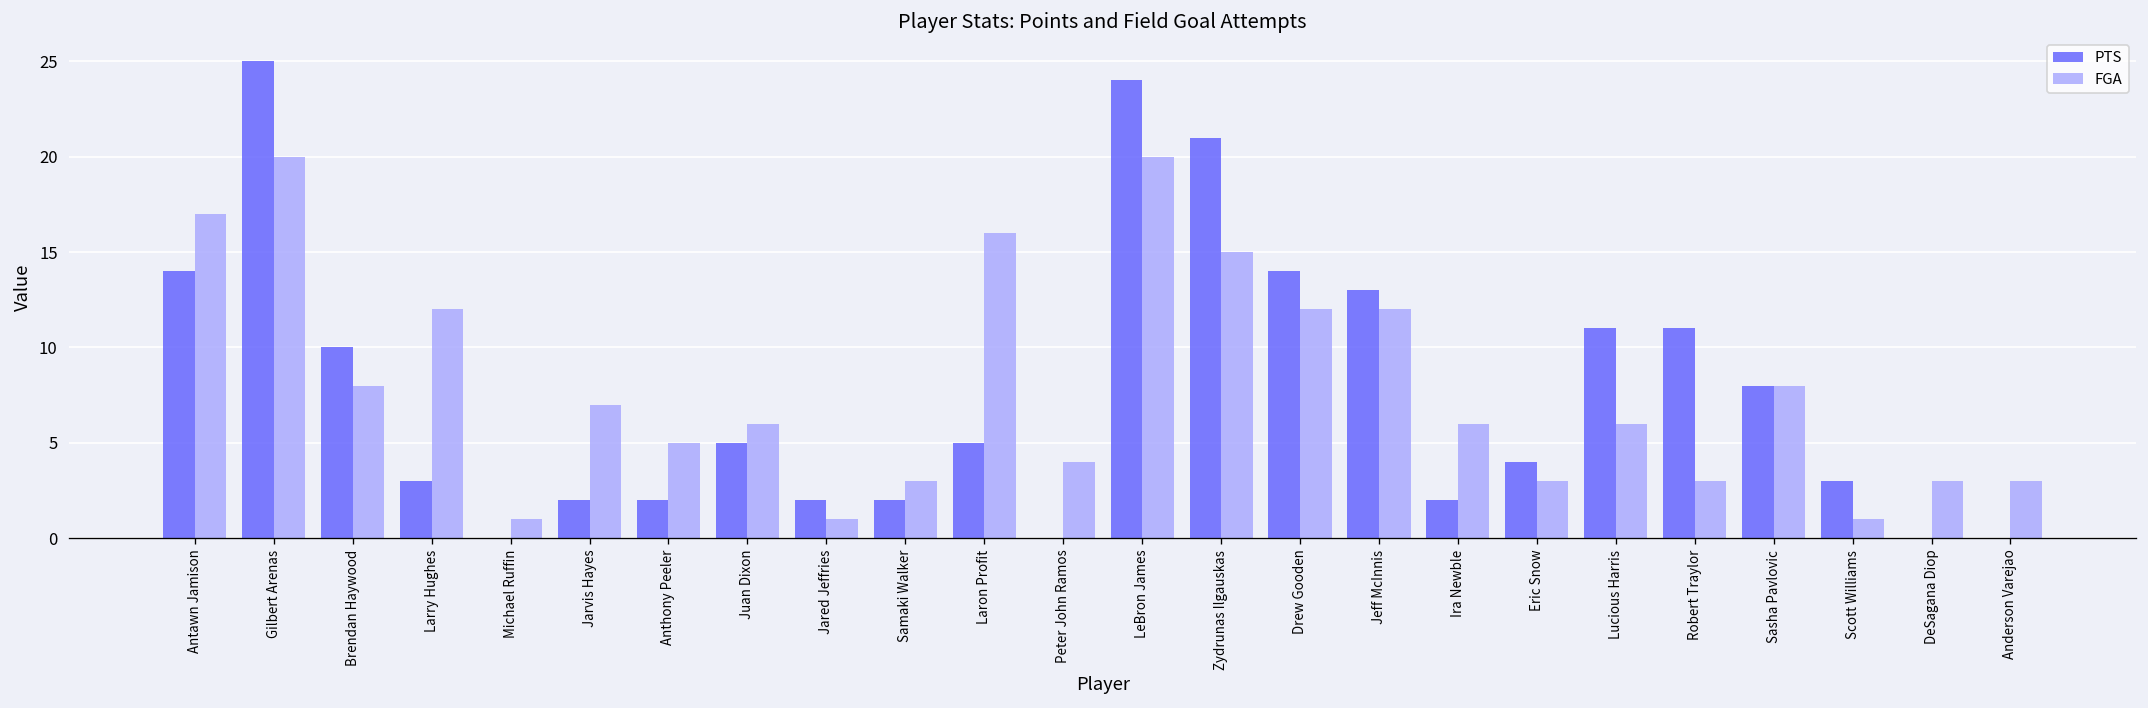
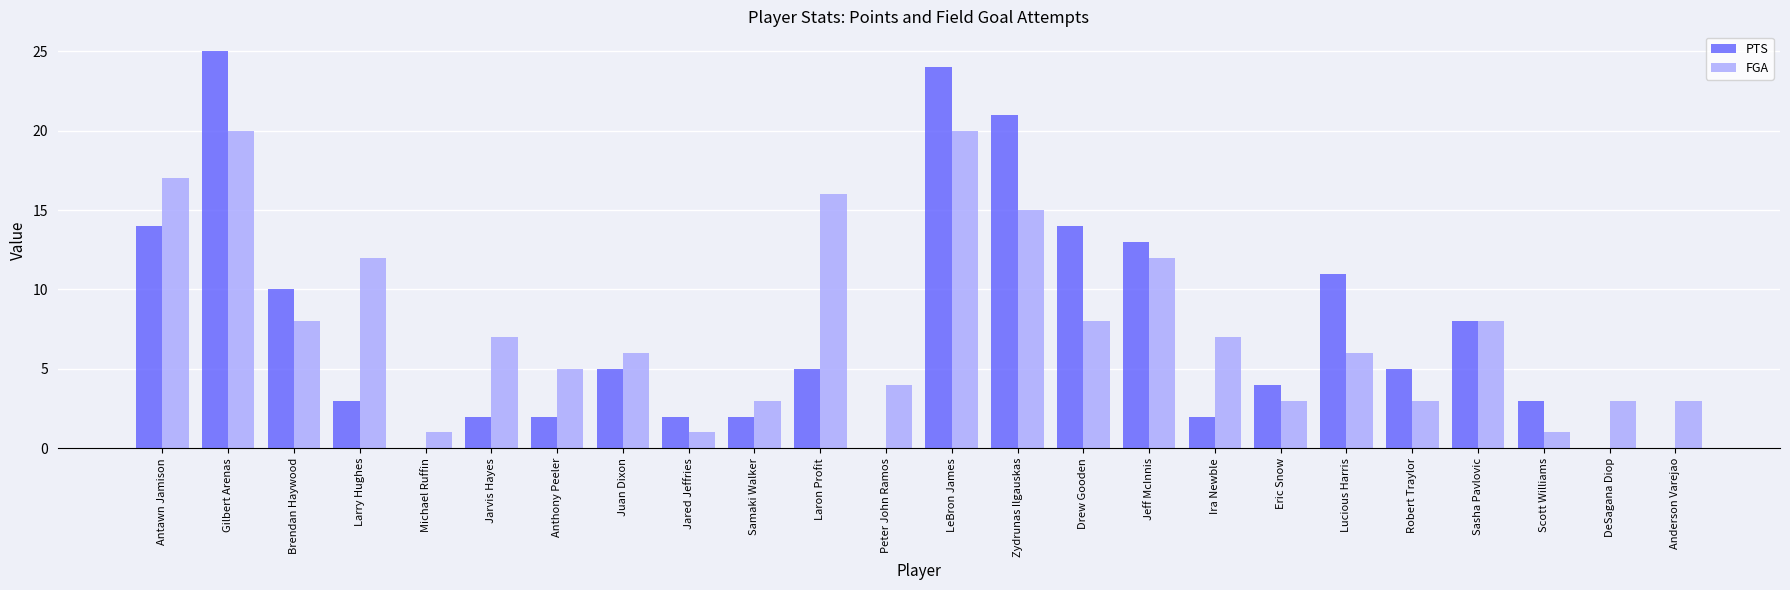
  {
    "PTS": {
      "Antawn Jamison": 14,
      "Gilbert Arenas": 25,
      "Brendan Haywood": 10,
      "Larry Hughes": 3,
      "Michael Ruffin": 0,
      "Jarvis Hayes": 2,
      "Anthony Peeler": 2,
      "Juan Dixon": 5,
      "Jared Jeffries": 2,
      "Samaki Walker": 2,
      "Laron Profit": 5,
      "Peter John Ramos": 0,
      "LeBron James": 24,
      "Zydrunas Ilgauskas": 21,
      "Drew Gooden": 14,
      "Jeff McInnis": 13,
      "Ira Newble": 2,
      "Eric Snow": 4,
      "Lucious Harris": 11,
-     "Robert Traylor": 11,
+     "Robert Traylor": 5,
      "Sasha Pavlovic": 8,
      "Scott Williams": 3,
      "DeSagana Diop": 0,
      "Anderson Varejao": 0
    },
    "FGA": {
      "Antawn Jamison": 17,
      "Gilbert Arenas": 20,
      "Brendan Haywood": 8,
      "Larry Hughes": 12,
      "Michael Ruffin": 1,
      "Jarvis Hayes": 7,
      "Anthony Peeler": 5,
      "Juan Dixon": 6,
      "Jared Jeffries": 1,
      "Samaki Walker": 3,
      "Laron Profit": 16,
      "Peter John Ramos": 4,
      "LeBron James": 20,
      "Zydrunas Ilgauskas": 15,
-     "Drew Gooden": 12,
+     "Drew Gooden": 8,
      "Jeff McInnis": 12,
-     "Ira Newble": 6,
+     "Ira Newble": 7,
      "Eric Snow": 3,
      "Lucious Harris": 6,
      "Robert Traylor": 3,
      "Sasha Pavlovic": 8,
      "Scott Williams": 1,
      "DeSagana Diop": 3,
      "Anderson Varejao": 3
    }
  }
